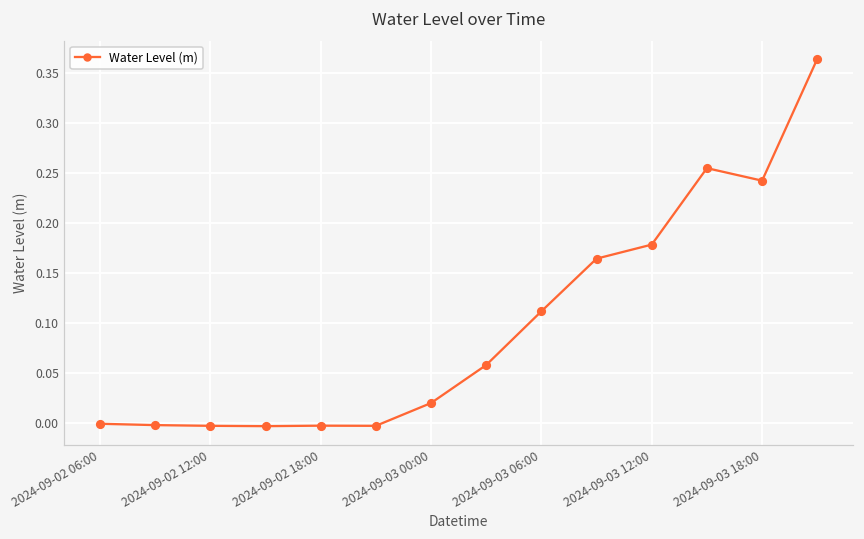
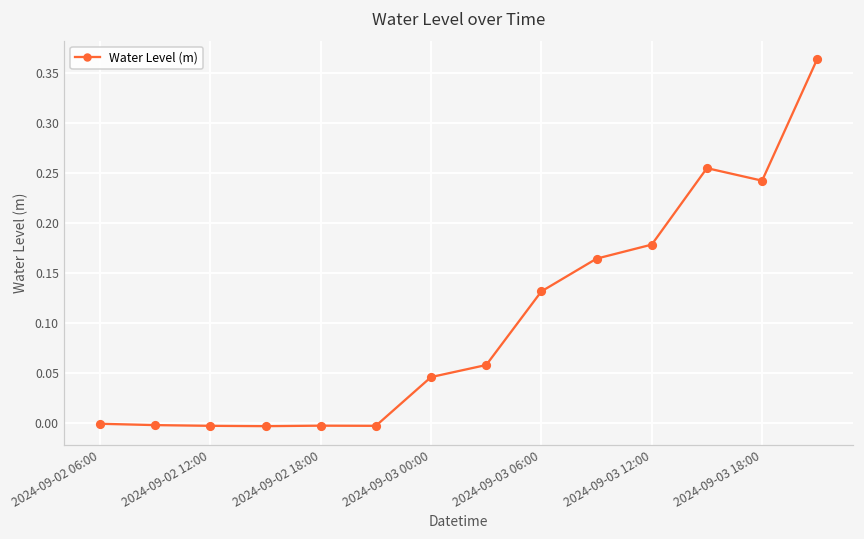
  {
    "2024-09-02 06:00": 0.00,
    "2024-09-02 12:00": 0.00,
    "2024-09-02 18:00": 0.00,
-   "2024-09-03 00:00": 0.02,
-   "2024-09-03 06:00": 0.11,
+   "2024-09-03 00:00": 0.05,
+   "2024-09-03 06:00": 0.13,
    "2024-09-03 12:00": 0.18,
    "2024-09-03 18:00": 0.24
  }
